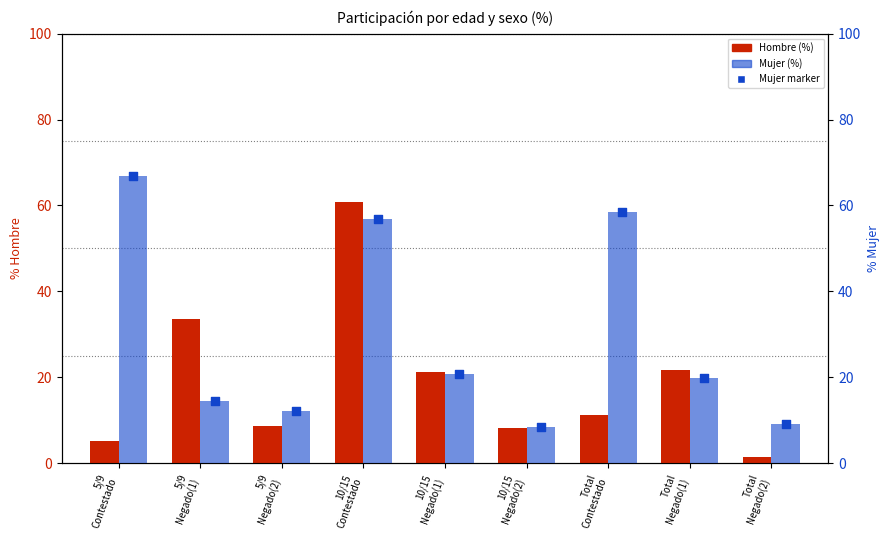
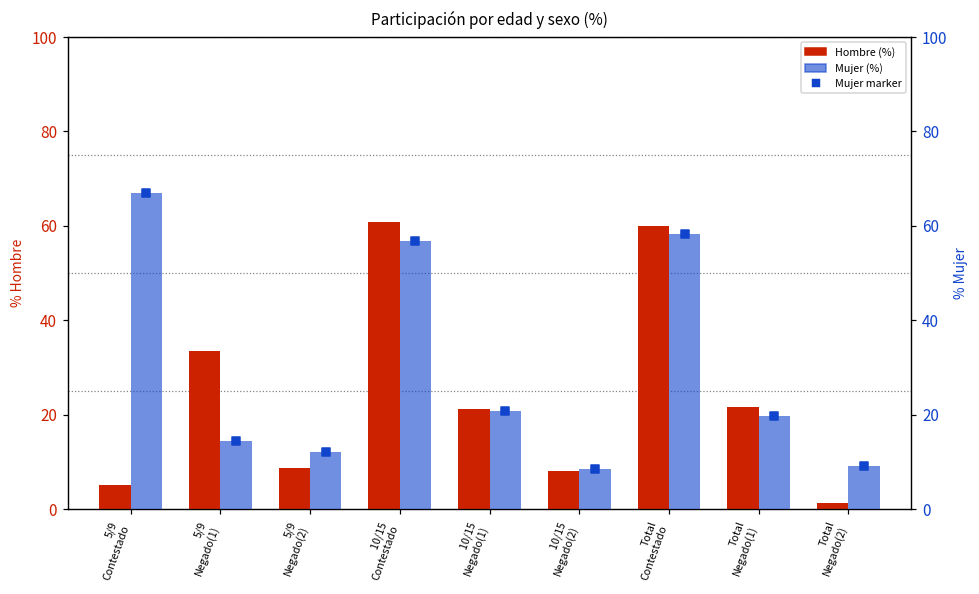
  {
    "Hombre (%)": {
      "5/9 Contestado": 5,
      "5/9 Negado(1)": 34,
      "5/9 Negado(2)": 9,
      "10/15 Contestado": 61,
      "10/15 Negado(1)": 21,
      "10/15 Negado(2)": 8,
-     "Total Contestado": 11,
+     "Total Contestado": 60,
      "Total Negado(1)": 22,
      "Total Negado(2)": 1
    },
    "Mujer (%)": {
      "5/9 Contestado": 67,
      "5/9 Negado(1)": 14,
      "5/9 Negado(2)": 12,
      "10/15 Contestado": 57,
      "10/15 Negado(1)": 21,
      "10/15 Negado(2)": 9,
      "Total Contestado": 58,
      "Total Negado(1)": 20,
      "Total Negado(2)": 9
    }
  }
